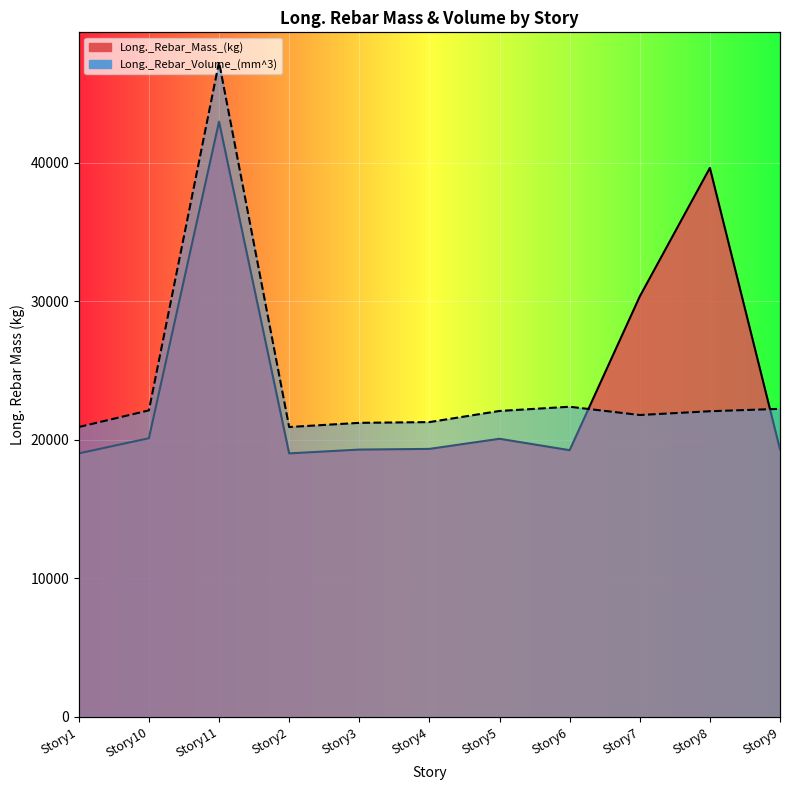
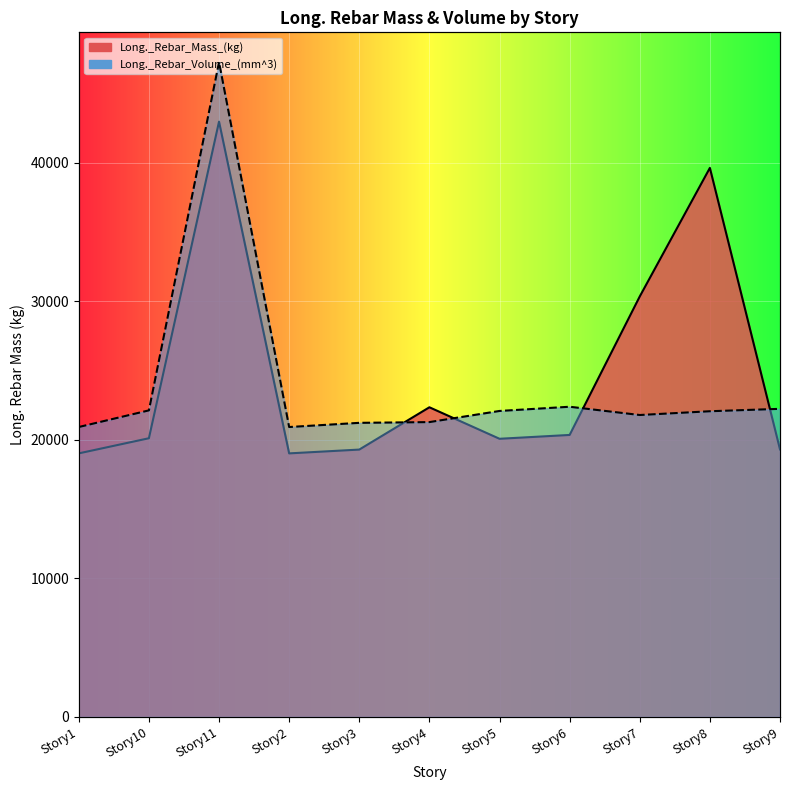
  {
    "Long._Rebar_Mass_(kg)": {
      "Story1": 19000,
      "Story10": 20100,
      "Story11": 43000,
      "Story2": 19000,
      "Story3": 19300,
-     "Story4": 19300,
+     "Story4": 22400,
      "Story5": 20100,
-     "Story6": 19300,
+     "Story6": 20400,
      "Story7": 30400,
      "Story8": 39600,
      "Story9": 19300
    }
  }
